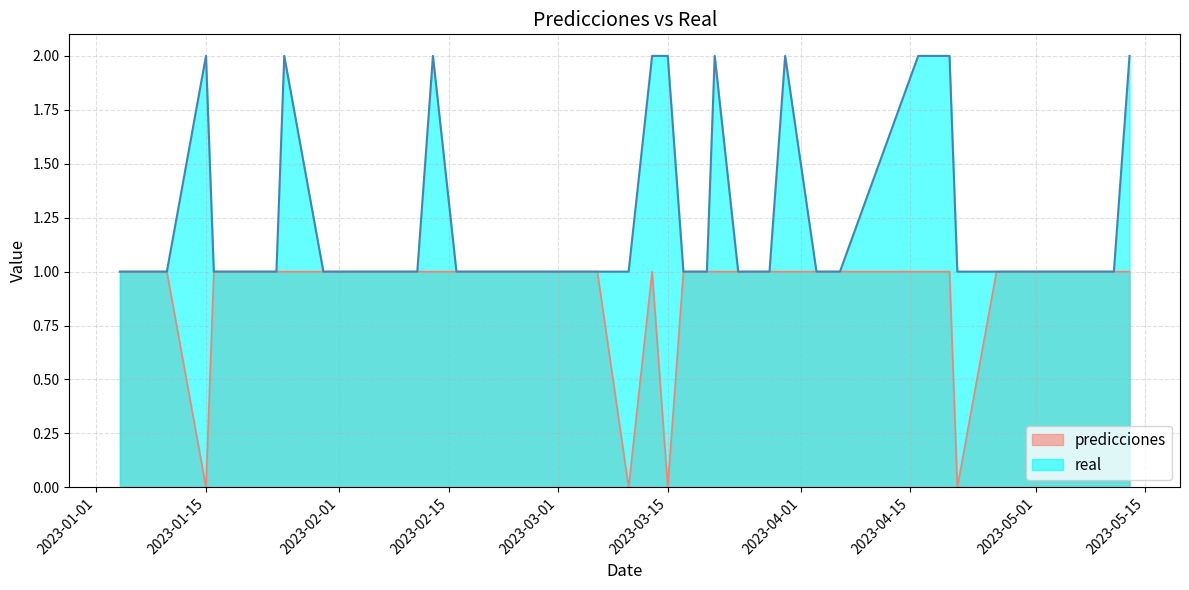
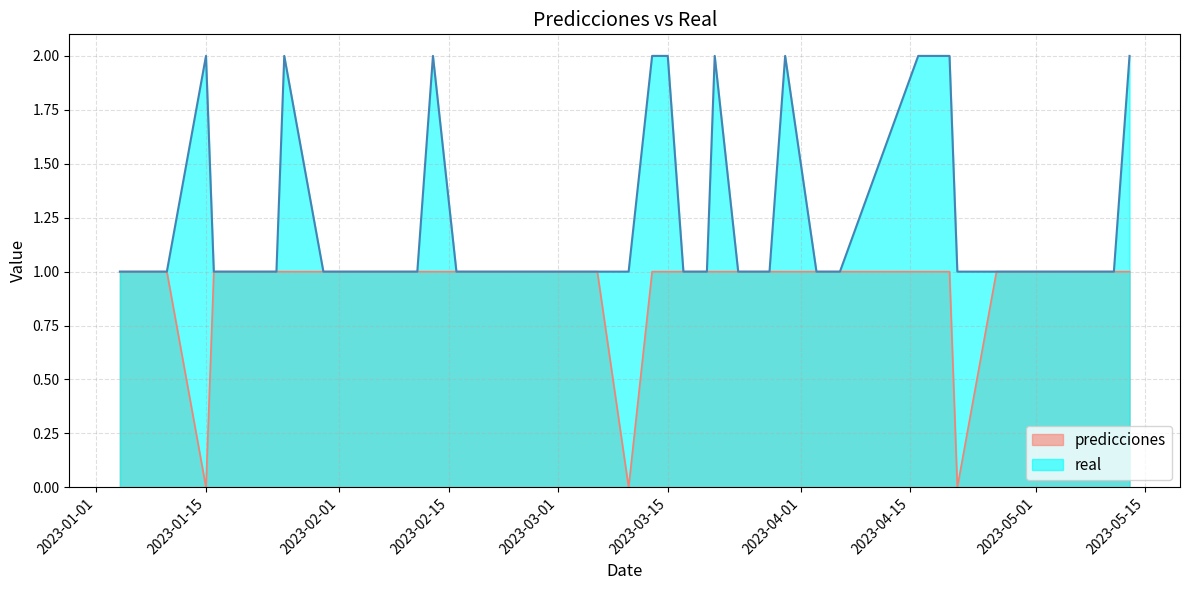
  {
    "predicciones": {
      "2023-01-15": 0,
-     "2023-03-15": 0
+     "2023-03-15": 1
    },
    "real": {
      "2023-01-15": 2,
      "2023-03-15": 2
    }
  }
